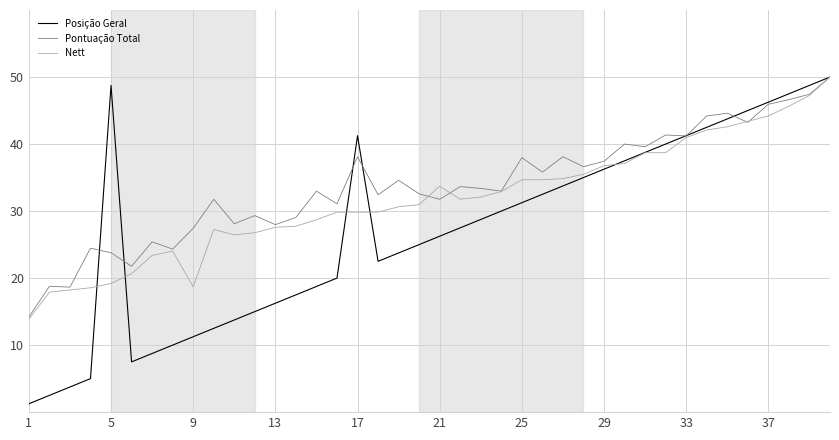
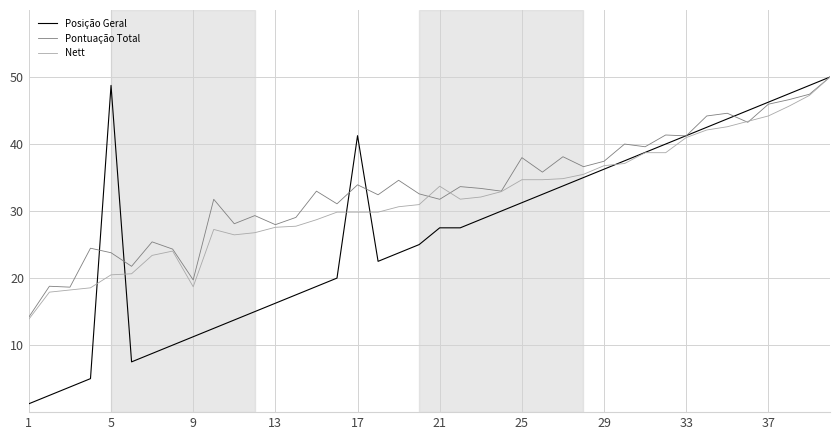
  {
    "Posição Geral": {
      "1": 1,
      "5": 49,
      "9": 11,
      "13": 16,
      "17": 41,
-     "21": 26,
+     "21": 28,
      "25": 31,
      "29": 36
    },
    "Pontuação Total": {
      "5": 24,
-     "9": 27,
+     "9": 20,
      "13": 28,
-     "17": 38,
+     "17": 34,
      "21": 32,
      "25": 38,
      "29": 37
    },
    "Nett": {
-     "5": 19,
+     "5": 20,
      "9": 19,
      "13": 28,
      "17": 30,
      "21": 34,
      "25": 35,
      "29": 37,
      "37": 44
    }
  }
